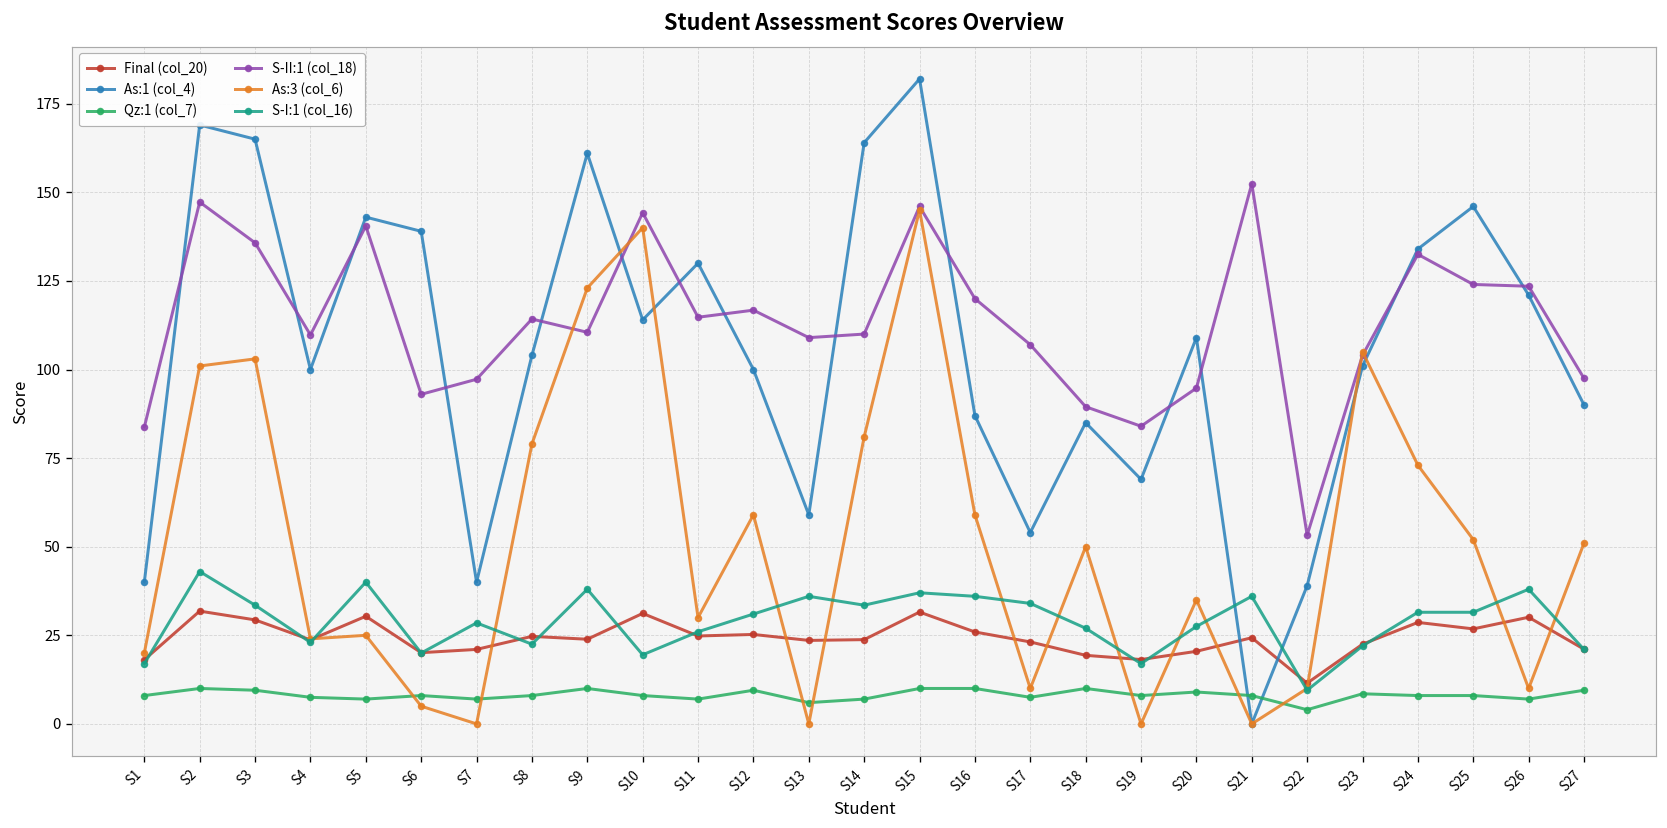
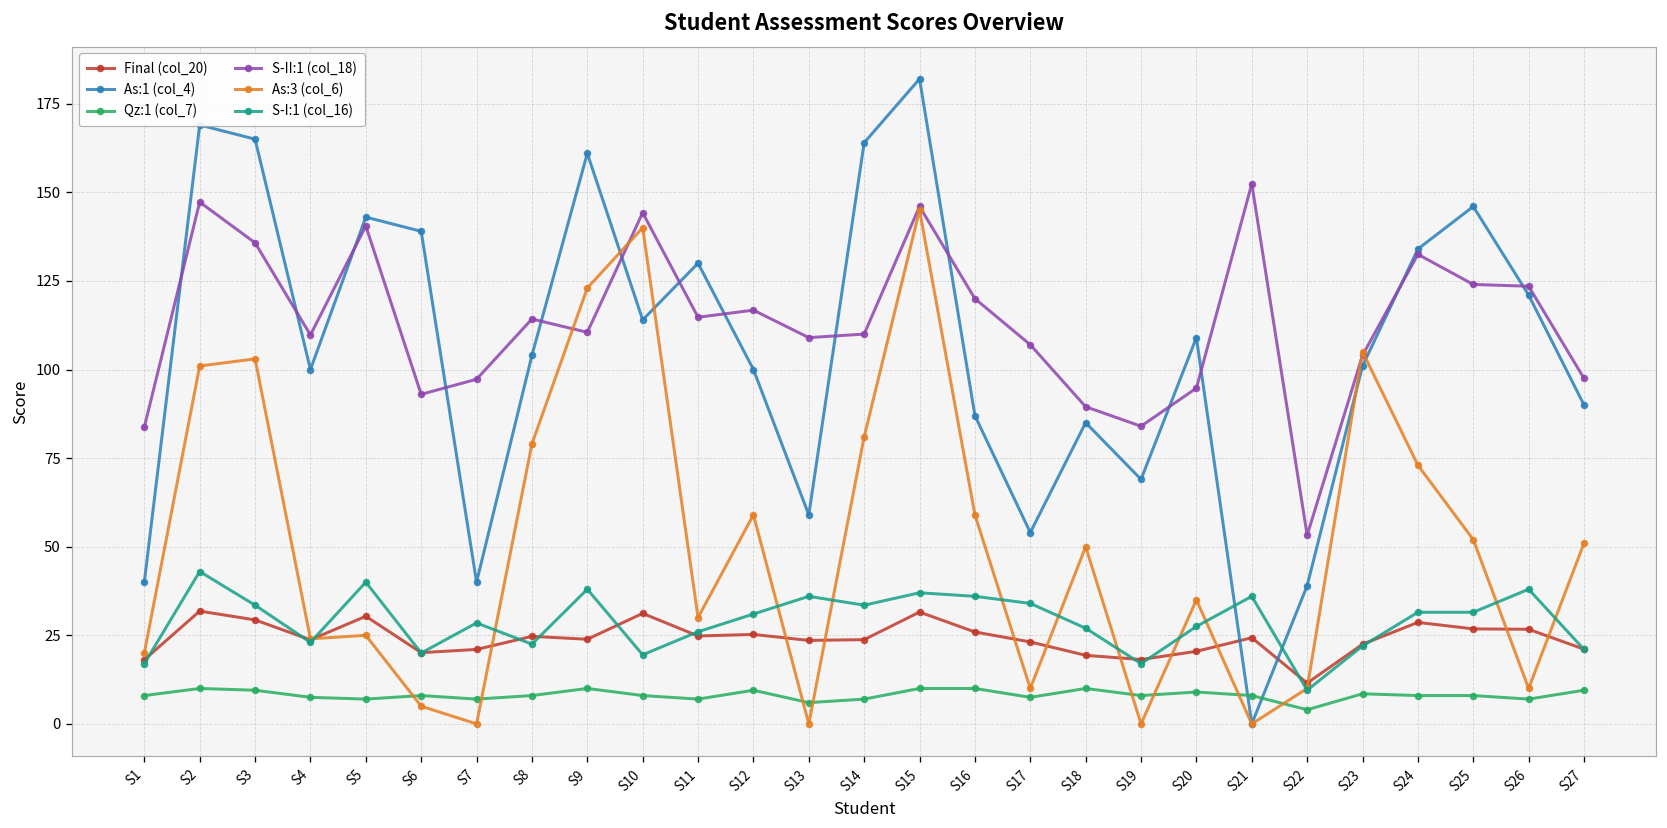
  {
    "Final (col_20)": {
      "S1": 18,
      "S2": 32,
      "S3": 29,
      "S5": 30,
      "S7": 21,
      "S8": 25,
      "S9": 24,
      "S10": 31,
      "S11": 25,
      "S12": 25,
      "S13": 24,
      "S14": 24,
      "S15": 32,
      "S16": 26,
      "S17": 23,
      "S18": 19,
      "S19": 18,
      "S20": 20,
      "S21": 24,
      "S22": 12,
      "S24": 29,
      "S25": 27,
-     "S26": 30
+     "S26": 27
    },
    "As:1 (col_4)": {
      "S1": 40,
      "S2": 169,
      "S3": 165,
      "S4": 100,
      "S5": 143,
      "S6": 139,
      "S7": 40,
      "S8": 104,
      "S9": 161,
      "S10": 114,
      "S11": 130,
      "S12": 100,
      "S13": 59,
      "S14": 164,
      "S15": 182,
      "S16": 87,
      "S17": 54,
      "S18": 85,
      "S19": 69,
      "S20": 109,
      "S22": 39,
      "S23": 101,
      "S24": 134,
      "S25": 146,
      "S26": 121,
      "S27": 90
    },
    "S-II:1 (col_18)": {
      "S1": 84,
      "S2": 147,
      "S3": 136,
      "S4": 110,
      "S5": 141,
      "S6": 93,
      "S7": 97,
      "S8": 114,
      "S9": 111,
      "S10": 144,
      "S11": 115,
      "S12": 117,
      "S13": 109,
      "S14": 110,
      "S15": 146,
      "S16": 120,
      "S17": 107,
      "S18": 90,
      "S19": 84,
      "S20": 95,
      "S21": 152,
      "S22": 53,
      "S23": 104,
      "S24": 133,
      "S25": 124,
      "S26": 124,
      "S27": 98
    },
    "As:3 (col_6)": {
      "S1": 20,
      "S2": 101,
      "S3": 103,
      "S5": 25,
      "S6": 5,
      "S7": 0,
      "S8": 79,
      "S9": 123,
      "S10": 140,
      "S11": 30,
      "S12": 59,
      "S13": 0,
      "S14": 81,
      "S15": 145,
      "S16": 59,
      "S17": 10,
      "S18": 50,
      "S19": 0,
      "S20": 35,
      "S23": 105,
      "S24": 73,
      "S25": 52,
      "S26": 10,
      "S27": 51
    }
  }
